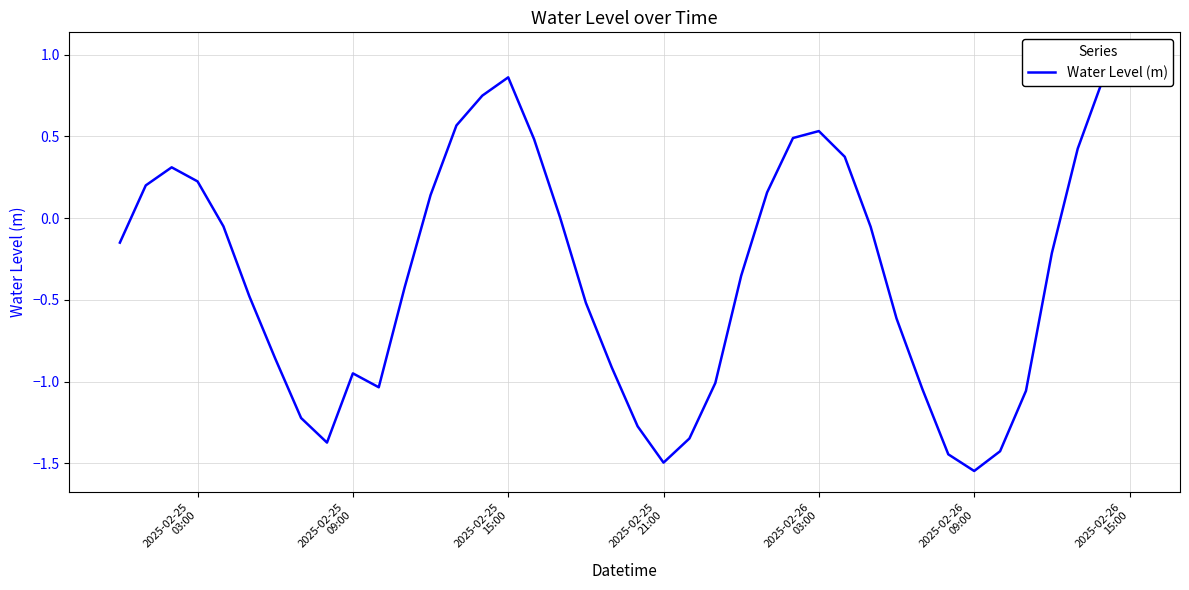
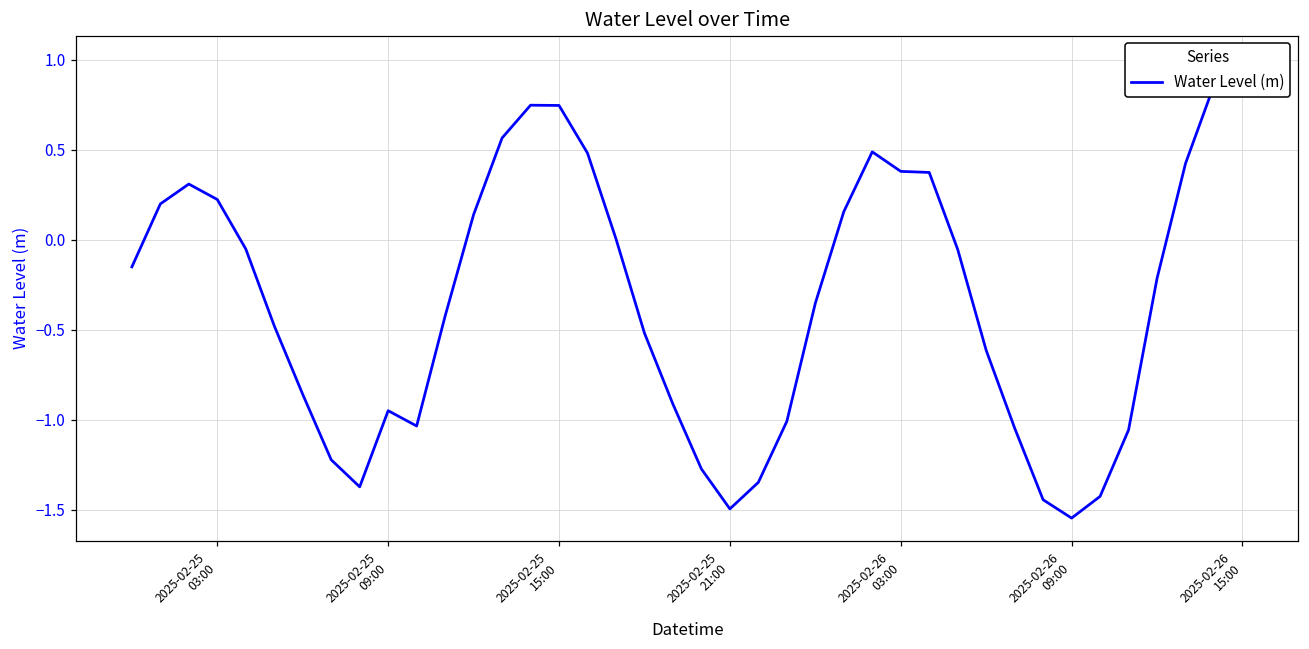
  {
    "2025-02-25 03:00": 0.22,
    "2025-02-25 09:00": -0.95,
-   "2025-02-25 15:00": 0.86,
+   "2025-02-25 15:00": 0.75,
    "2025-02-25 21:00": -1.50,
-   "2025-02-26 03:00": 0.53,
+   "2025-02-26 03:00": 0.38,
    "2025-02-26 09:00": -1.55
  }
